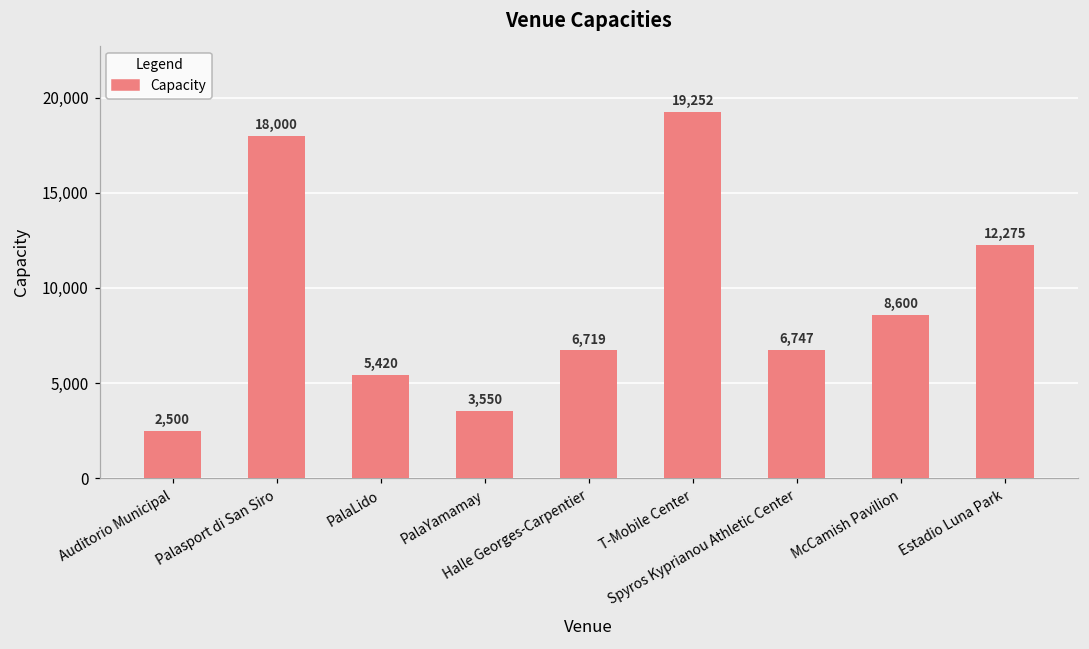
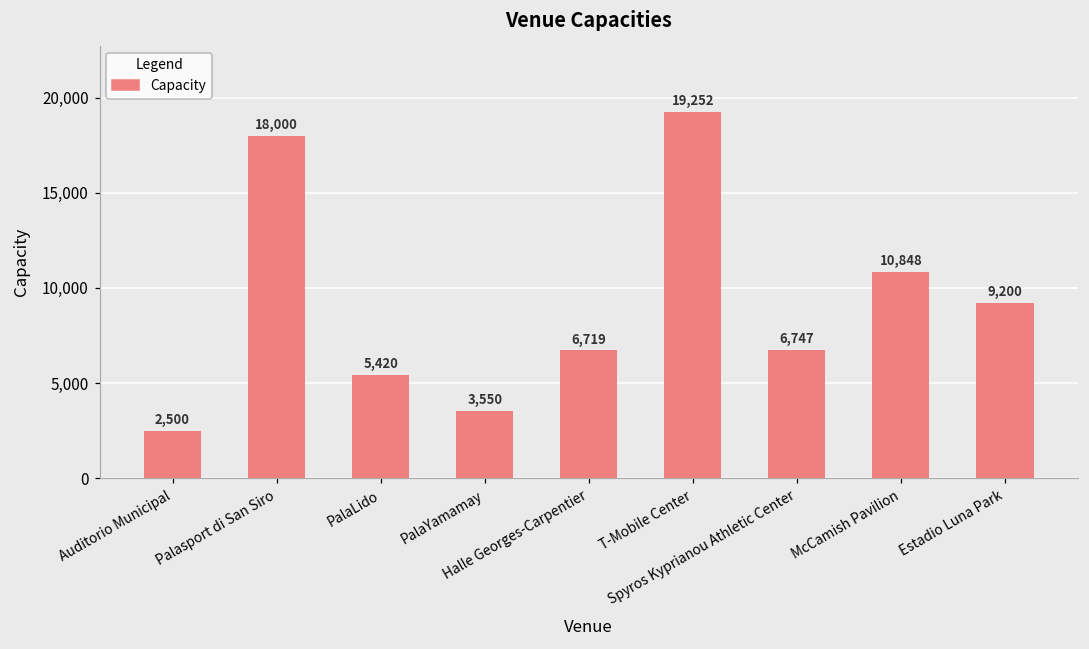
  {
    "Auditorio Municipal": "2,500",
    "Palasport di San Siro": "18,000",
    "PalaLido": "5,420",
    "PalaYamamay": "3,550",
    "Halle Georges-Carpentier": "6,719",
    "T-Mobile Center": "19,252",
    "Spyros Kyprianou Athletic Center": "6,747",
-   "McCamish Pavilion": "8,600",
-   "Estadio Luna Park": "12,275"
+   "McCamish Pavilion": "10,848",
+   "Estadio Luna Park": "9,200"
  }
